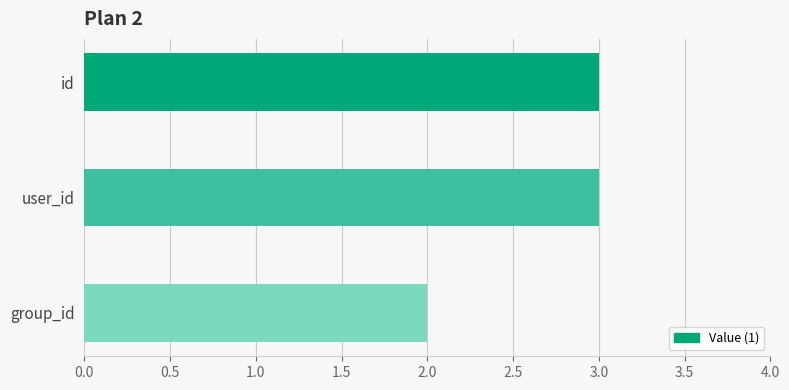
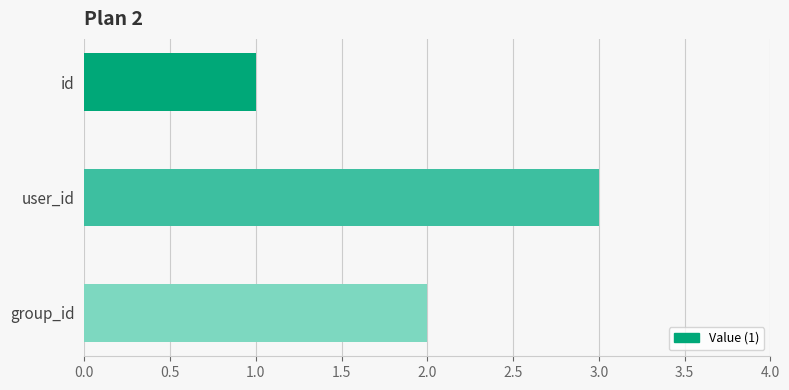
  {
-   "id": 3,
+   "id": 1,
    "user_id": 3,
    "group_id": 2
  }
